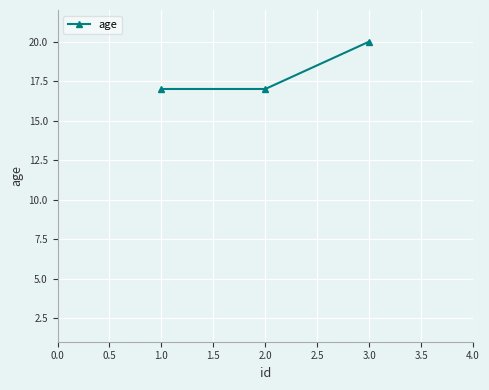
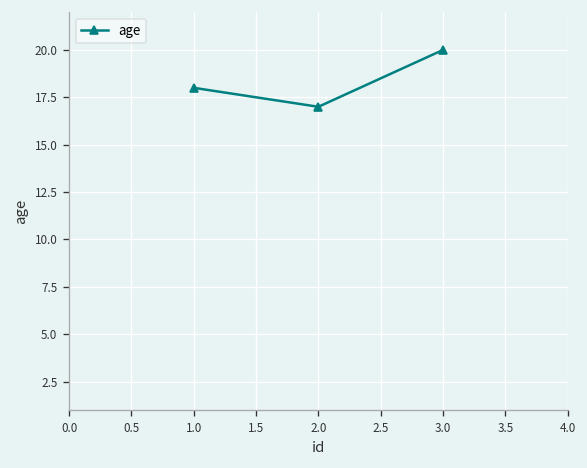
  {
-   "1.0": 17,
+   "1.0": 18,
    "2.0": 17,
    "3.0": 20
  }
